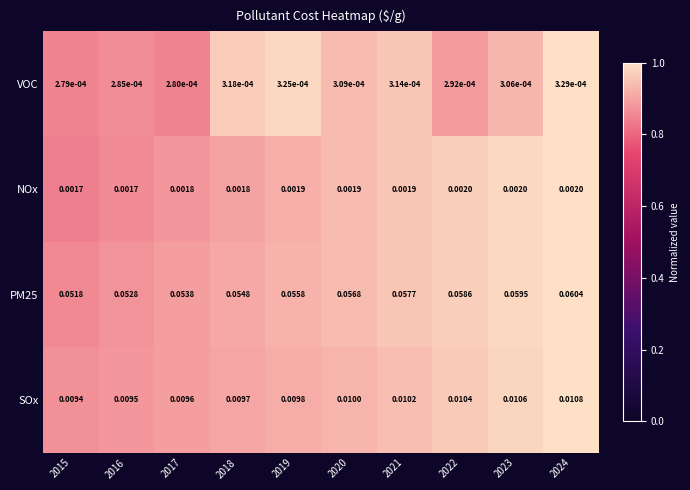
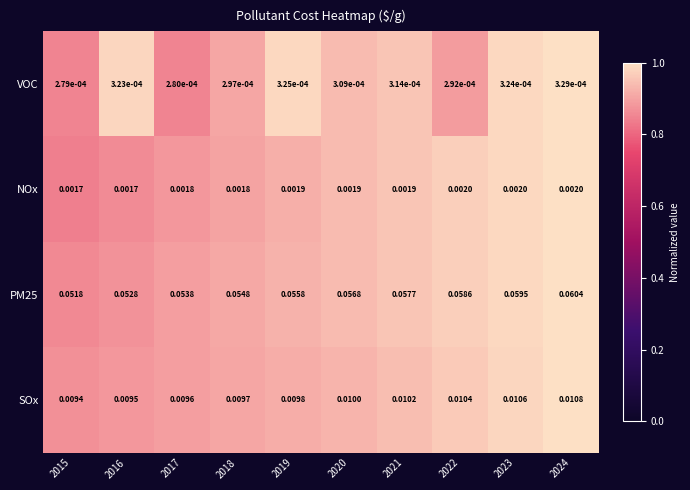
  {
    "VOC": {
      "2015": "2.79e-04",
-     "2016": "2.85e-04",
+     "2016": "3.23e-04",
      "2017": "2.80e-04",
-     "2018": "3.18e-04",
+     "2018": "2.97e-04",
      "2019": "3.25e-04",
      "2020": "3.09e-04",
      "2021": "3.14e-04",
      "2022": "2.92e-04",
-     "2023": "3.06e-04",
+     "2023": "3.24e-04",
      "2024": "3.29e-04"
    },
    "NOx": {
      "2015": "0.0017",
      "2016": "0.0017",
      "2017": "0.0018",
      "2018": "0.0018",
      "2019": "0.0019",
      "2020": "0.0019",
      "2021": "0.0019",
      "2022": "0.0020",
      "2023": "0.0020",
      "2024": "0.0020"
    },
    "PM25": {
      "2015": "0.0518",
      "2016": "0.0528",
      "2017": "0.0538",
      "2018": "0.0548",
      "2019": "0.0558",
      "2020": "0.0568",
      "2021": "0.0577",
      "2022": "0.0586",
      "2023": "0.0595",
      "2024": "0.0604"
    },
    "SOx": {
      "2015": "0.0094",
      "2016": "0.0095",
      "2017": "0.0096",
      "2018": "0.0097",
      "2019": "0.0098",
      "2020": "0.0100",
      "2021": "0.0102",
      "2022": "0.0104",
      "2023": "0.0106",
      "2024": "0.0108"
    }
  }
